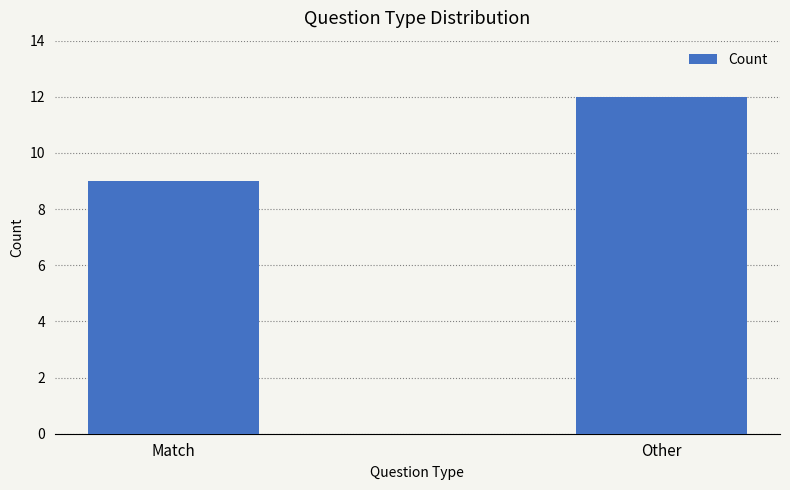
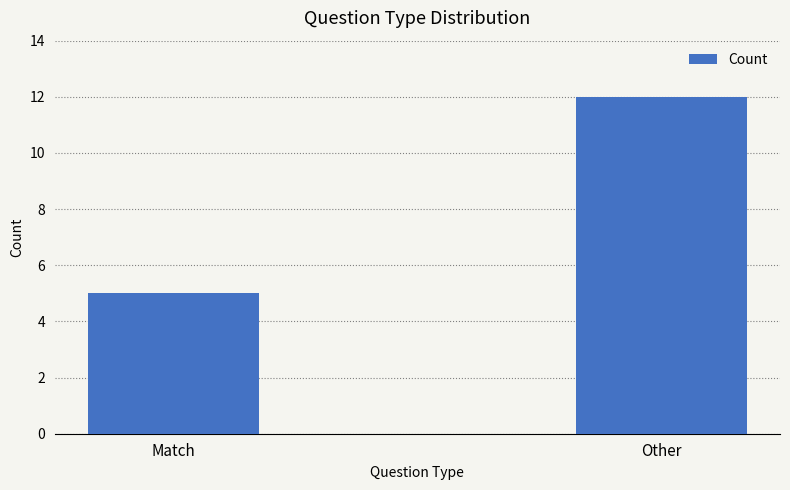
  {
-   "Match": 9,
+   "Match": 5,
    "Other": 12
  }
